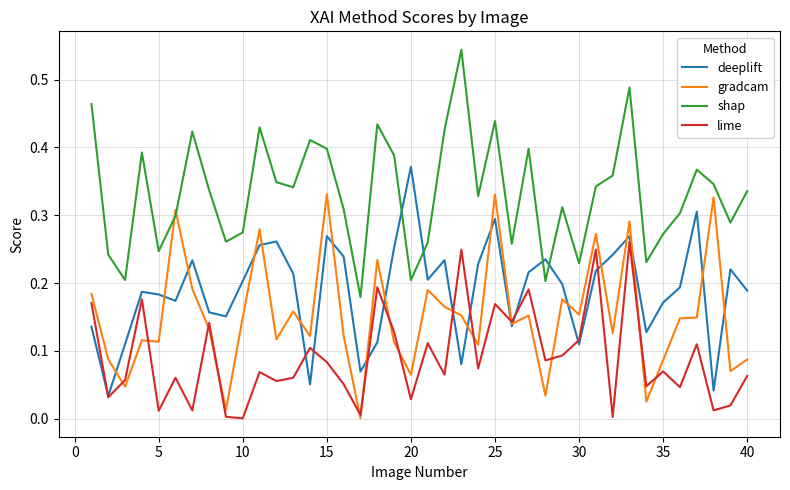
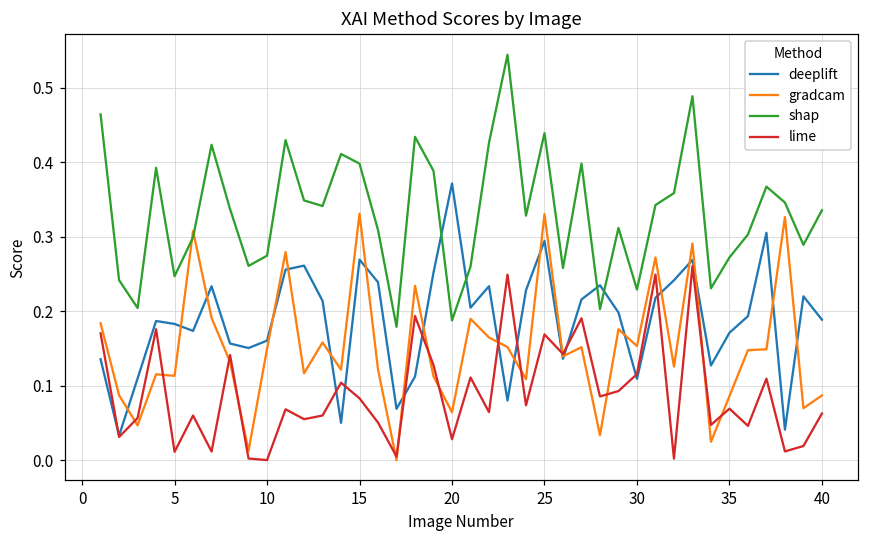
  {
    "deeplift": {
      "5": 0.18,
-     "10": 0.20,
+     "10": 0.16,
      "15": 0.27,
      "20": 0.37,
      "25": 0.29,
      "30": 0.11,
      "35": 0.17,
      "40": 0.19
    },
    "gradcam": {
      "5": 0.11,
      "10": 0.15,
      "15": 0.33,
      "20": 0.06,
      "25": 0.33,
      "30": 0.15,
      "35": 0.09,
      "40": 0.09
    },
    "shap": {
      "5": 0.25,
      "10": 0.27,
      "15": 0.40,
-     "20": 0.20,
+     "20": 0.19,
      "25": 0.44,
      "30": 0.23,
      "35": 0.27,
      "40": 0.34
    },
    "lime": {
      "5": 0.01,
      "10": 0.00,
      "15": 0.08,
      "20": 0.03,
      "25": 0.17,
      "30": 0.12,
      "35": 0.07,
      "40": 0.06
    }
  }
